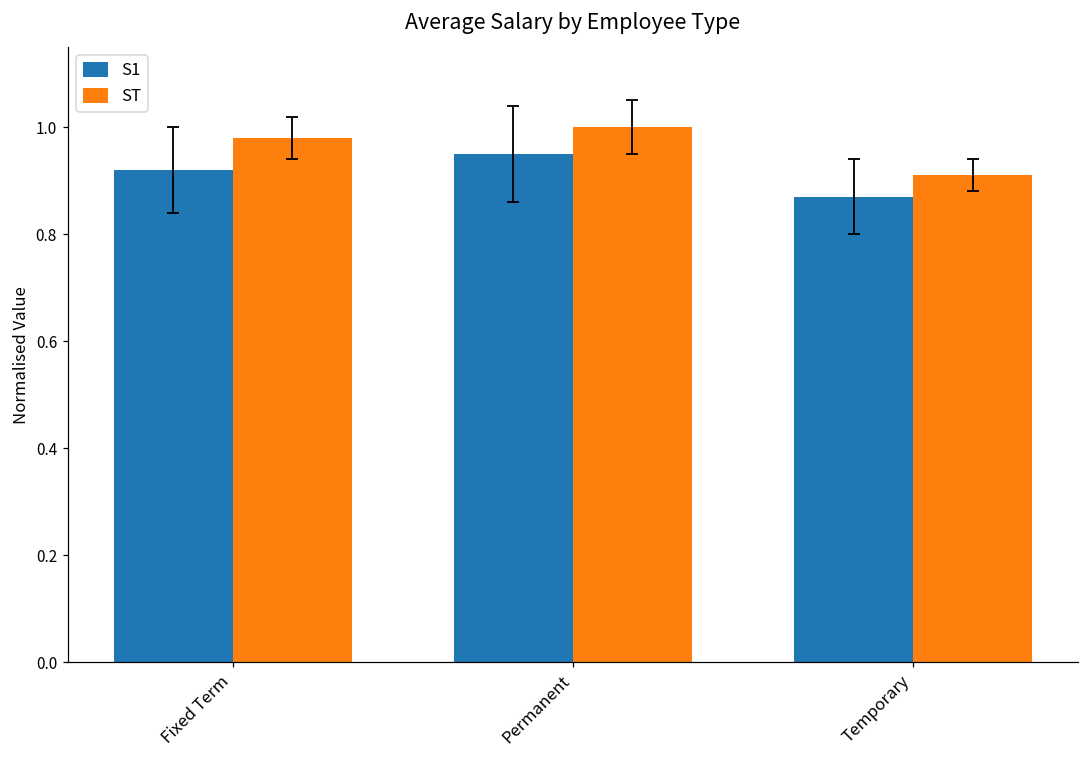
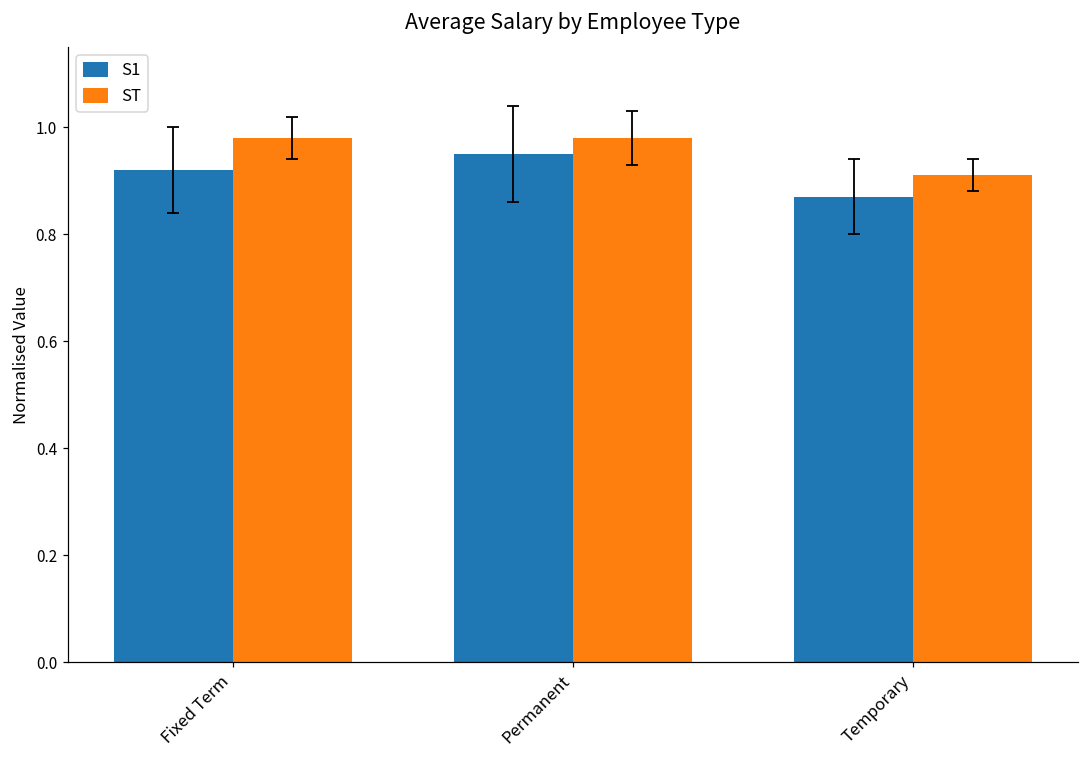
  {
    "ST": {
      "Fixed Term": 0.98,
-     "Permanent": 1.00,
+     "Permanent": 0.98,
      "Temporary": 0.91
    }
  }
